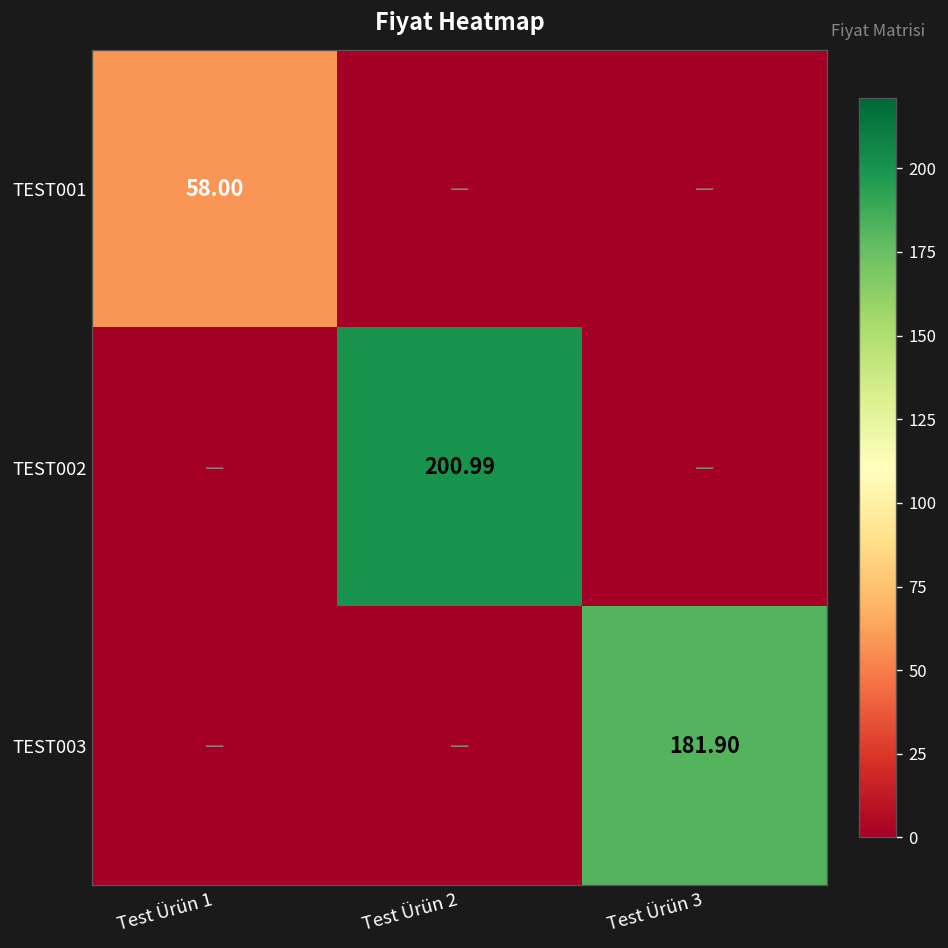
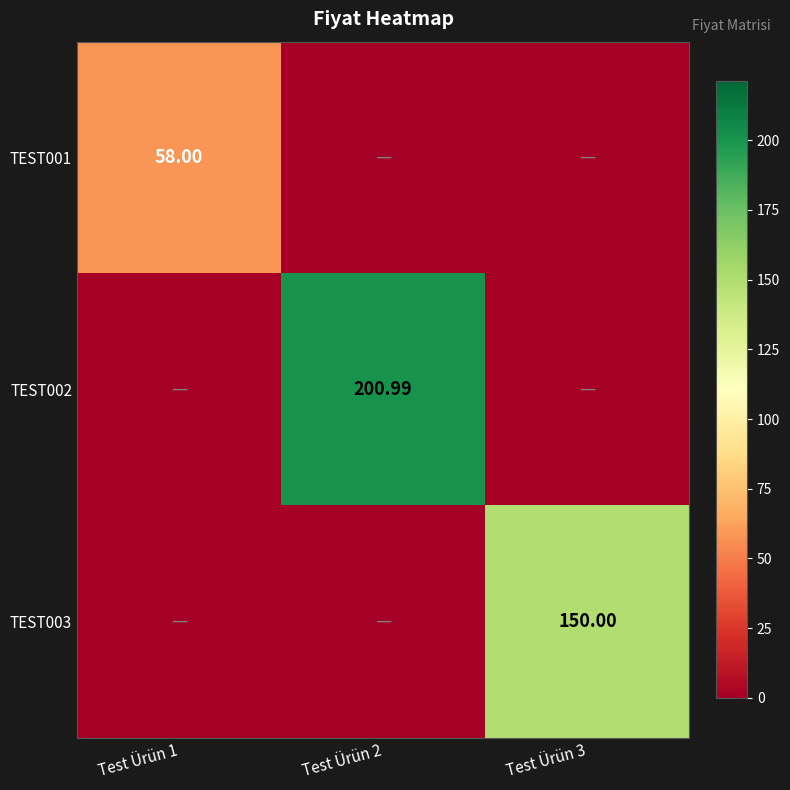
  {
    "TEST001": {
      "Test Ürün 1": 58.00
    },
    "TEST002": {
      "Test Ürün 2": 200.99
    },
    "TEST003": {
-     "Test Ürün 3": 181.90
+     "Test Ürün 3": 150.00
    }
  }
